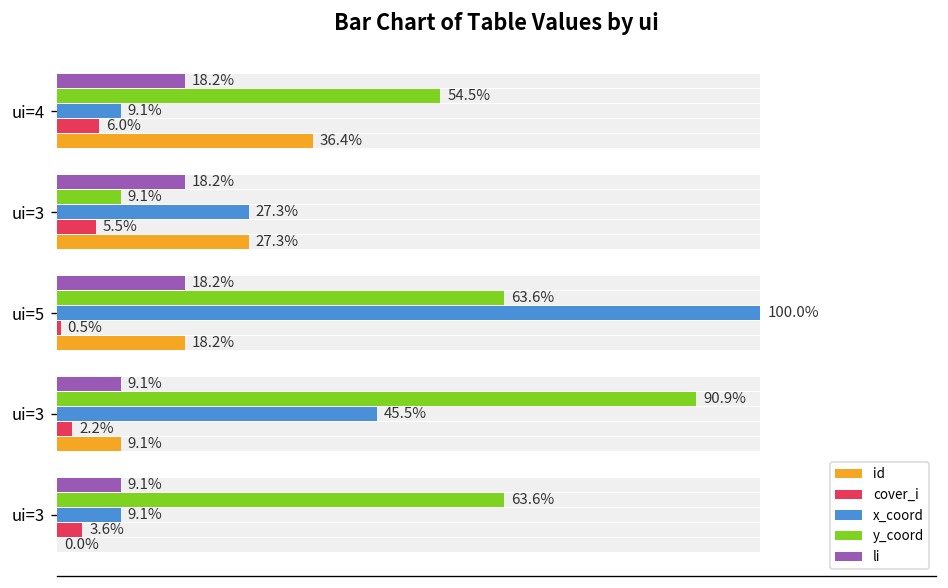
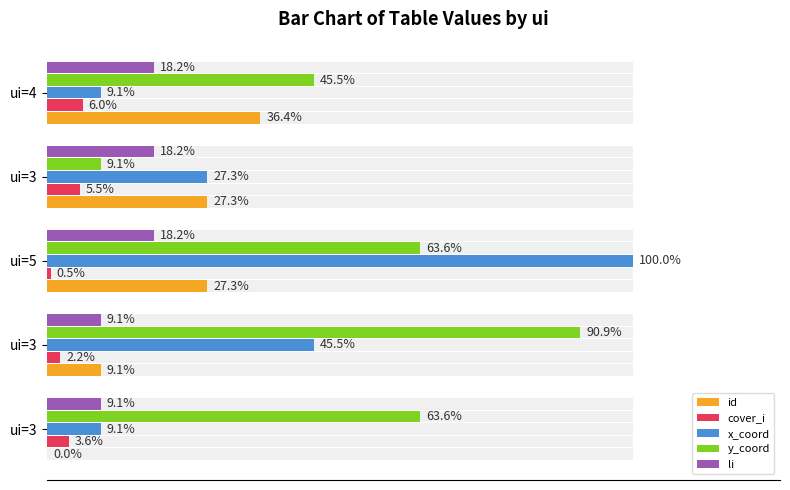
  {
    "id": {
-     "ui=5": "18.2%"
+     "ui=5": "27.3%"
    },
    "x_coord": {
      "ui=5": "100.0%"
    },
    "y_coord": {
-     "ui=4": "54.5%"
+     "ui=4": "45.5%"
    }
  }
